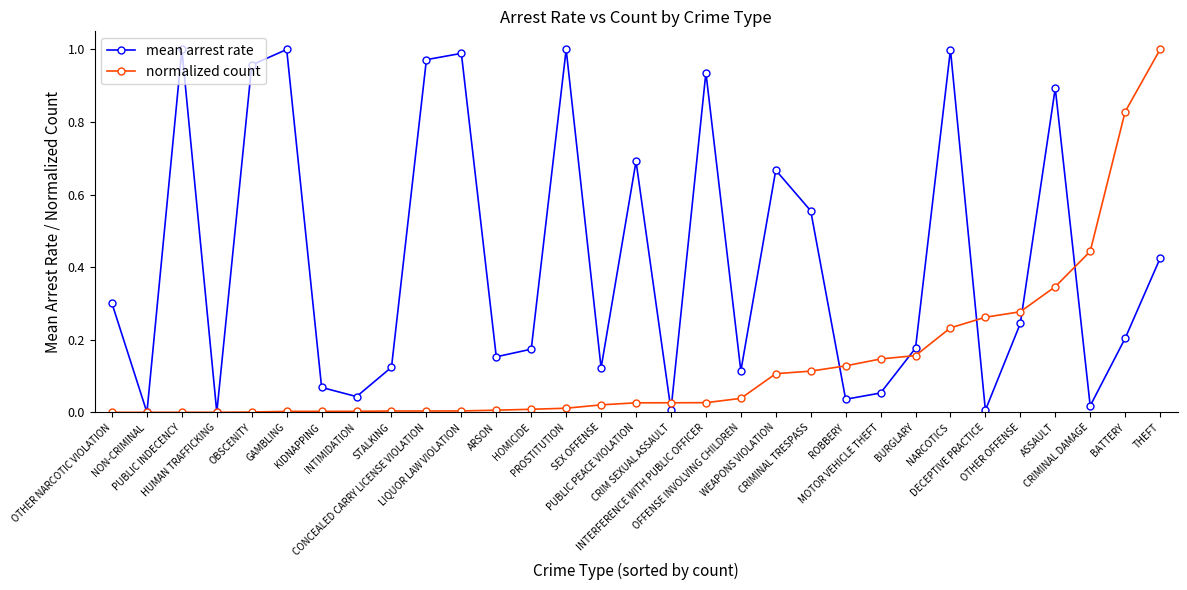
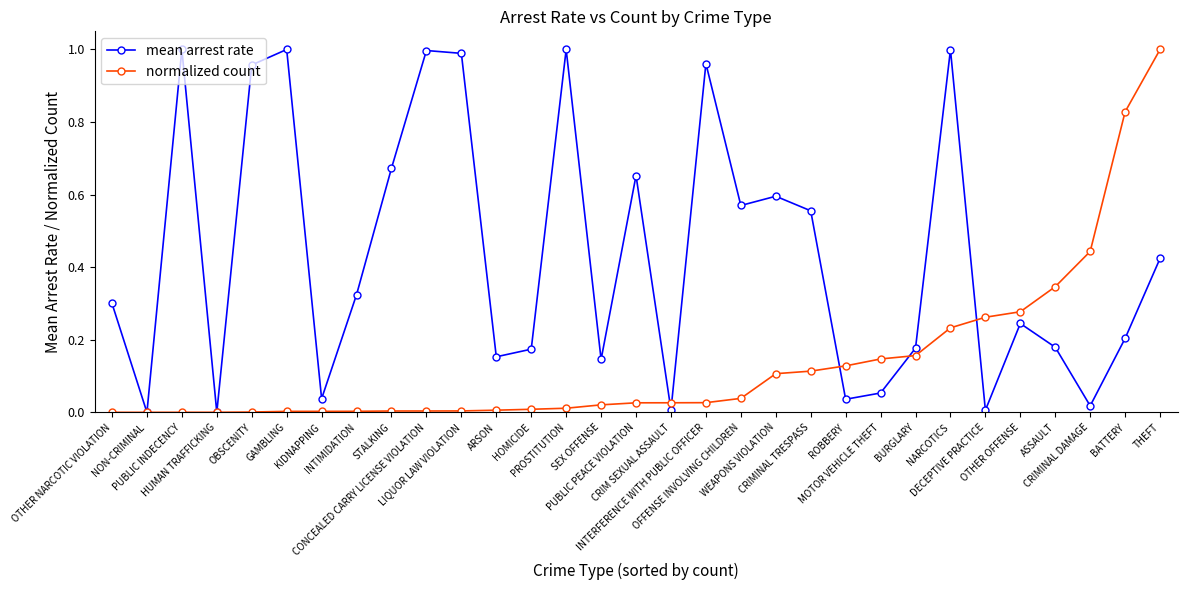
  {
    "mean arrest rate": {
      "OTHER NARCOTIC VIOLATION": 0.30,
      "GAMBLING": 1.00,
-     "KIDNAPPING": 0.07,
-     "INTIMIDATION": 0.04,
-     "STALKING": 0.12,
-     "CONCEALED CARRY LICENSE VIOLATION": 0.97,
+     "KIDNAPPING": 0.04,
+     "INTIMIDATION": 0.32,
+     "STALKING": 0.67,
+     "CONCEALED CARRY LICENSE VIOLATION": 1.00,
      "LIQUOR LAW VIOLATION": 0.99,
      "ARSON": 0.15,
      "HOMICIDE": 0.17,
      "PROSTITUTION": 1.00,
-     "SEX OFFENSE": 0.12,
-     "PUBLIC PEACE VIOLATION": 0.69,
+     "SEX OFFENSE": 0.15,
+     "PUBLIC PEACE VIOLATION": 0.65,
      "CRIM SEXUAL ASSAULT": 0.01,
-     "INTERFERENCE WITH PUBLIC OFFICER": 0.94,
-     "OFFENSE INVOLVING CHILDREN": 0.11,
-     "WEAPONS VIOLATION": 0.67,
+     "INTERFERENCE WITH PUBLIC OFFICER": 0.96,
+     "OFFENSE INVOLVING CHILDREN": 0.57,
+     "WEAPONS VIOLATION": 0.60,
      "CRIMINAL TRESPASS": 0.56,
      "ROBBERY": 0.04,
      "MOTOR VEHICLE THEFT": 0.05,
      "BURGLARY": 0.18,
      "NARCOTICS": 1.00,
      "DECEPTIVE PRACTICE": 0.01,
      "OTHER OFFENSE": 0.24,
-     "ASSAULT": 0.89,
+     "ASSAULT": 0.18,
      "CRIMINAL DAMAGE": 0.02,
      "BATTERY": 0.20,
      "THEFT": 0.42
    },
    "normalized count": {
      "OTHER NARCOTIC VIOLATION": 0.00,
      "PUBLIC INDECENCY": 0.00,
      "OBSCENITY": 0.00,
      "GAMBLING": 0.00,
      "KIDNAPPING": 0.00,
      "INTIMIDATION": 0.00,
      "STALKING": 0.00,
      "CONCEALED CARRY LICENSE VIOLATION": 0.00,
      "LIQUOR LAW VIOLATION": 0.00,
      "ARSON": 0.01,
      "HOMICIDE": 0.01,
      "PROSTITUTION": 0.01,
      "SEX OFFENSE": 0.02,
      "PUBLIC PEACE VIOLATION": 0.03,
      "CRIM SEXUAL ASSAULT": 0.03,
      "INTERFERENCE WITH PUBLIC OFFICER": 0.03,
      "OFFENSE INVOLVING CHILDREN": 0.04,
      "WEAPONS VIOLATION": 0.11,
      "CRIMINAL TRESPASS": 0.11,
      "ROBBERY": 0.13,
      "MOTOR VEHICLE THEFT": 0.15,
      "BURGLARY": 0.16,
      "NARCOTICS": 0.23,
      "DECEPTIVE PRACTICE": 0.26,
      "OTHER OFFENSE": 0.28,
      "ASSAULT": 0.35,
      "CRIMINAL DAMAGE": 0.44,
      "BATTERY": 0.83,
      "THEFT": 1.00
    }
  }
